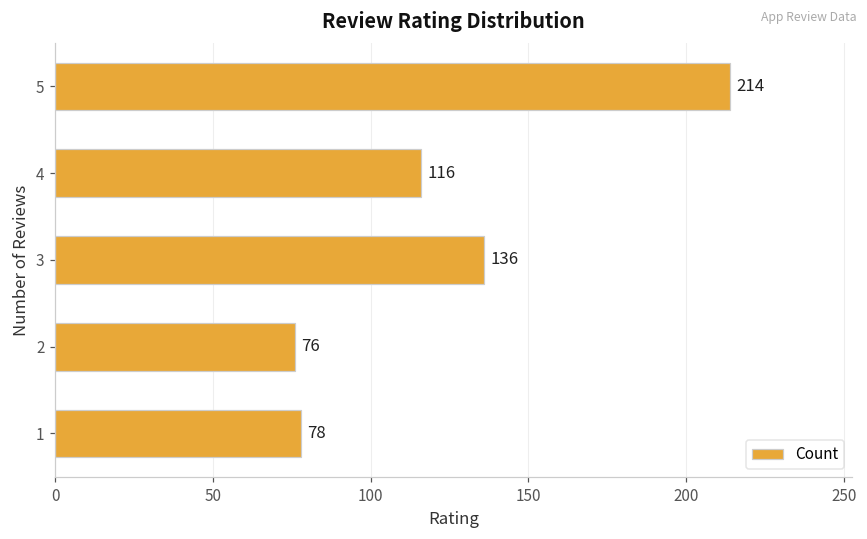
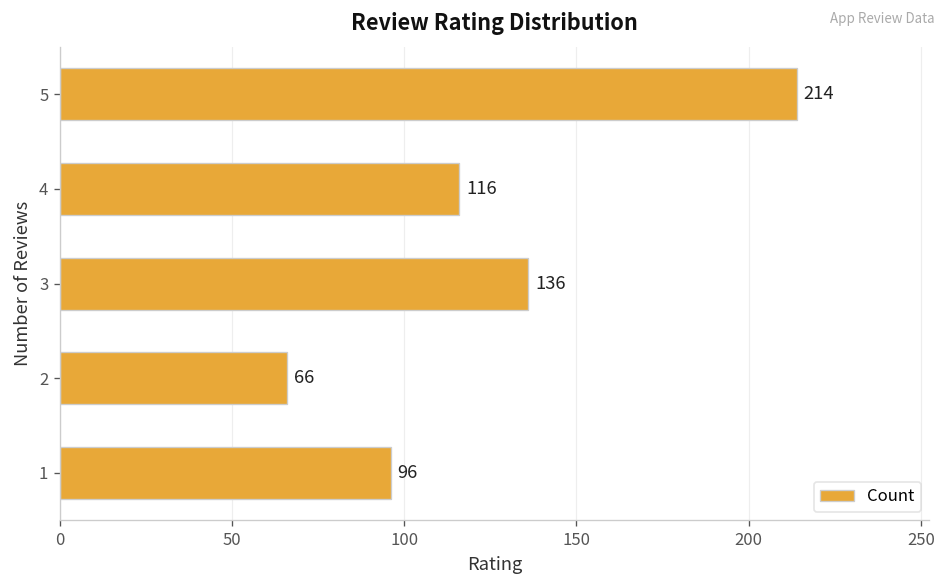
  {
    "5": 214,
    "4": 116,
    "3": 136,
-   "2": 76,
-   "1": 78
+   "2": 66,
+   "1": 96
  }
